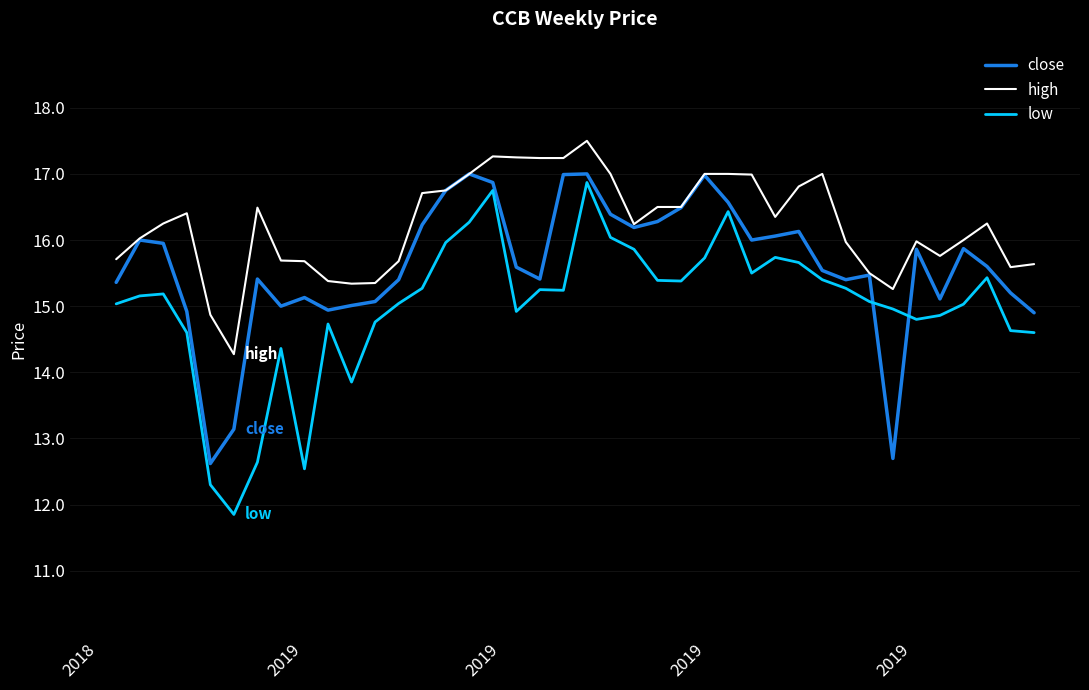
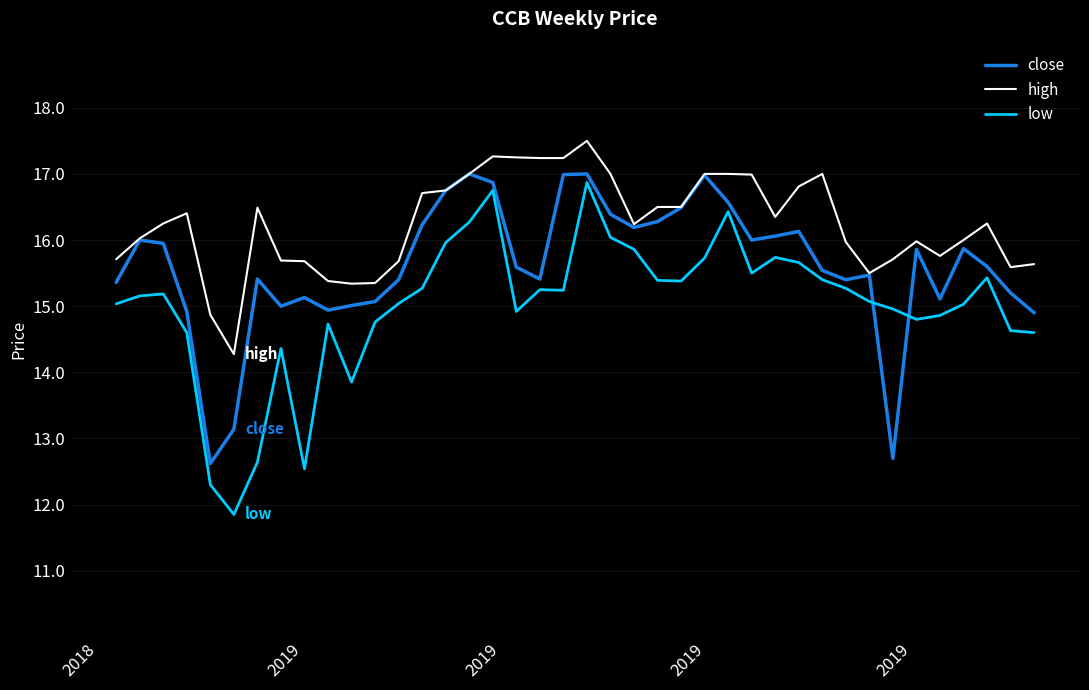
  {
    "close": {
      "2019": 12.7
    },
    "high": {
-     "2019": 15.3
+     "2019": 15.7
    },
    "low": {
      "2019": 15.0
    }
  }
